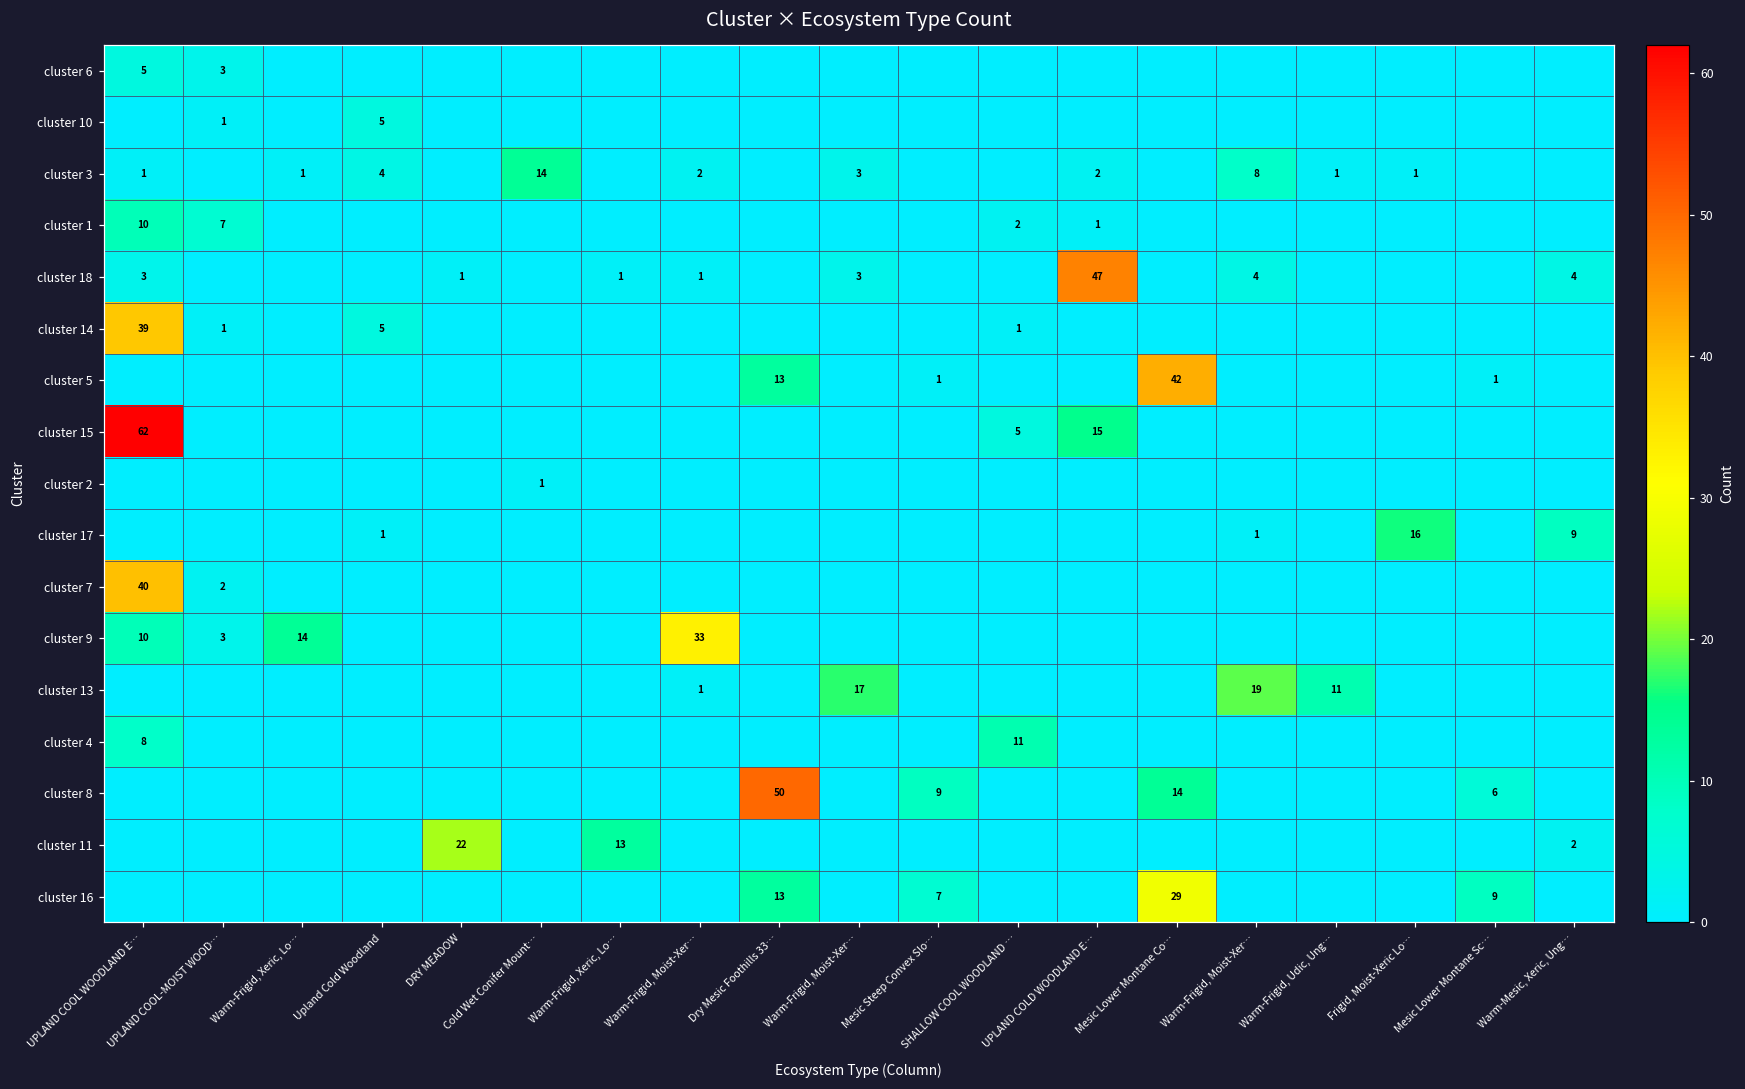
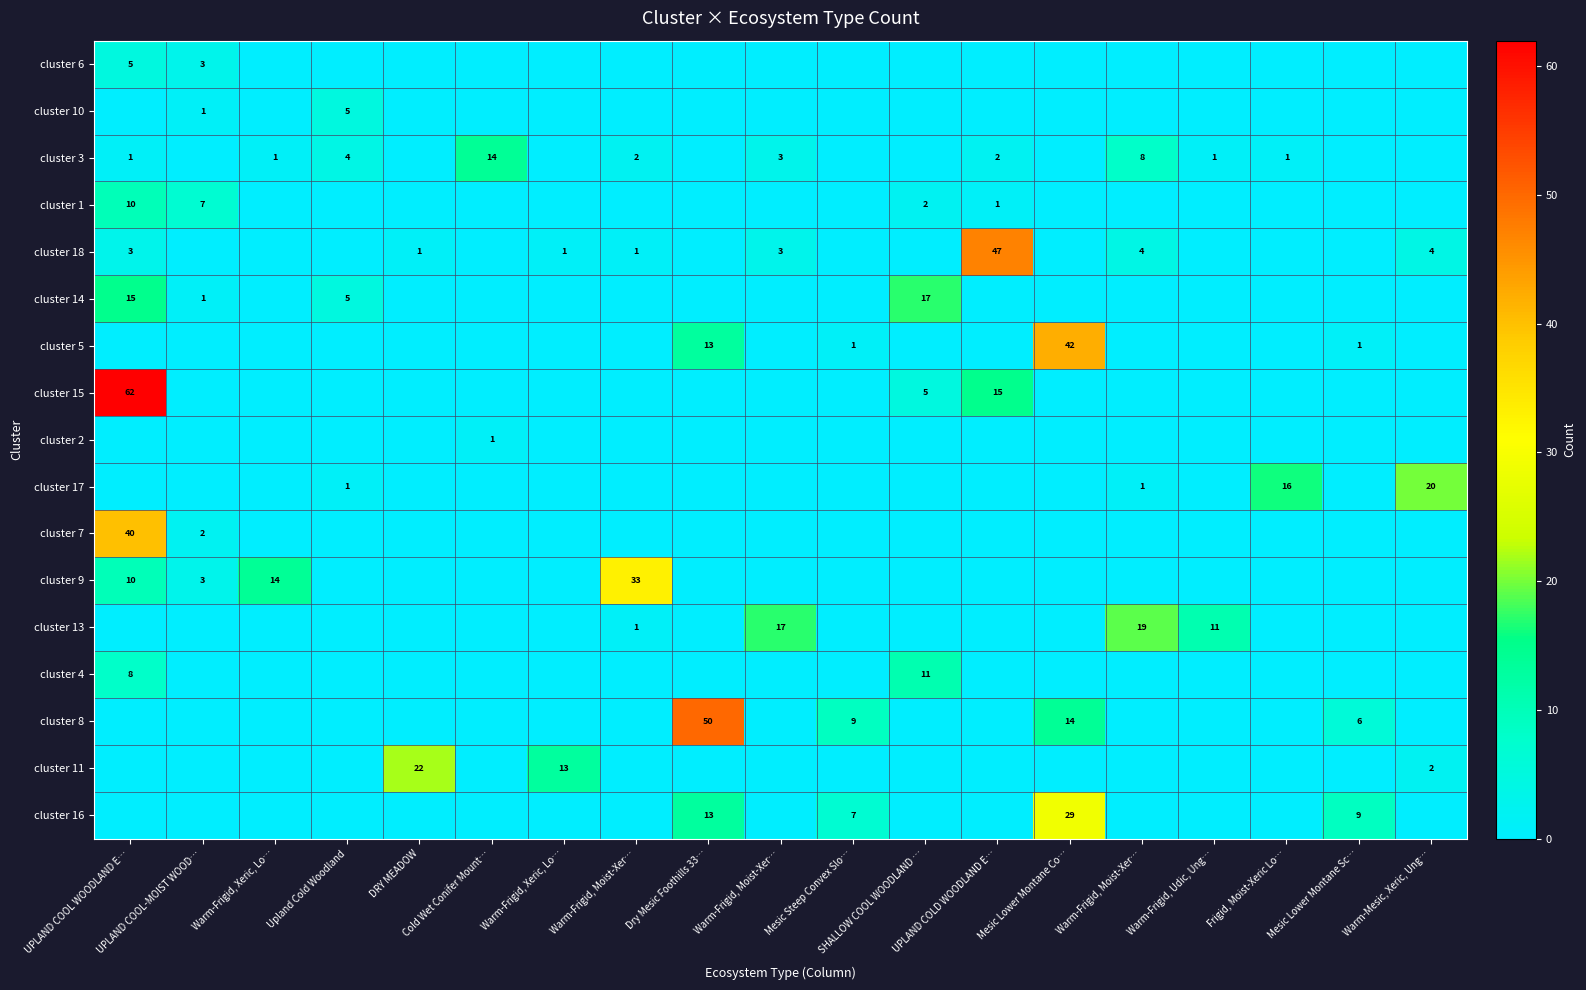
  {
    "cluster 6": {
      "UPLAND COOL WOODLAND E…": 5,
      "UPLAND COOL-MOIST WOOD…": 3
    },
    "cluster 10": {
      "UPLAND COOL-MOIST WOOD…": 1,
      "Upland Cold Woodland": 5
    },
    "cluster 3": {
      "UPLAND COOL WOODLAND E…": 1,
      "Upland Cold Woodland": 4,
      "Cold Wet Conifer Mount…": 14,
      "UPLAND COLD WOODLAND E…": 2,
      "Warm-Frigid, Udic, Ung…": 1,
      "Frigid, Moist-Xeric Lo…": 1
    },
    "cluster 1": {
      "UPLAND COOL WOODLAND E…": 10,
      "UPLAND COOL-MOIST WOOD…": 7,
      "SHALLOW COOL WOODLAND …": 2,
      "UPLAND COLD WOODLAND E…": 1
    },
    "cluster 18": {
      "UPLAND COOL WOODLAND E…": 3,
      "DRY MEADOW": 1,
      "UPLAND COLD WOODLAND E…": 47,
      "Warm-Mesic, Xeric, Ung…": 4
    },
    "cluster 14": {
-     "UPLAND COOL WOODLAND E…": 39,
+     "UPLAND COOL WOODLAND E…": 15,
      "UPLAND COOL-MOIST WOOD…": 1,
      "Upland Cold Woodland": 5,
-     "SHALLOW COOL WOODLAND …": 1
+     "SHALLOW COOL WOODLAND …": 17
    },
    "cluster 5": {
      "Dry Mesic Foothills 33…": 13,
      "Mesic Steep Convex Slo…": 1,
      "Mesic Lower Montane Co…": 42,
      "Mesic Lower Montane Sc…": 1
    },
    "cluster 15": {
      "UPLAND COOL WOODLAND E…": 62,
      "SHALLOW COOL WOODLAND …": 5,
      "UPLAND COLD WOODLAND E…": 15
    },
    "cluster 2": {
      "Cold Wet Conifer Mount…": 1
    },
    "cluster 17": {
      "Upland Cold Woodland": 1,
      "Frigid, Moist-Xeric Lo…": 16,
-     "Warm-Mesic, Xeric, Ung…": 9
+     "Warm-Mesic, Xeric, Ung…": 20
    },
    "cluster 7": {
      "UPLAND COOL WOODLAND E…": 40,
      "UPLAND COOL-MOIST WOOD…": 2
    },
    "cluster 9": {
      "UPLAND COOL WOODLAND E…": 10,
      "UPLAND COOL-MOIST WOOD…": 3
    },
    "cluster 13": {
      "Warm-Frigid, Udic, Ung…": 11
    },
    "cluster 4": {
      "UPLAND COOL WOODLAND E…": 8,
      "SHALLOW COOL WOODLAND …": 11
    },
    "cluster 8": {
      "Dry Mesic Foothills 33…": 50,
      "Mesic Steep Convex Slo…": 9,
      "Mesic Lower Montane Co…": 14,
      "Mesic Lower Montane Sc…": 6
    },
    "cluster 11": {
      "DRY MEADOW": 22,
      "Warm-Mesic, Xeric, Ung…": 2
    },
    "cluster 16": {
      "Dry Mesic Foothills 33…": 13,
      "Mesic Steep Convex Slo…": 7,
      "Mesic Lower Montane Co…": 29,
      "Mesic Lower Montane Sc…": 9
    }
  }
